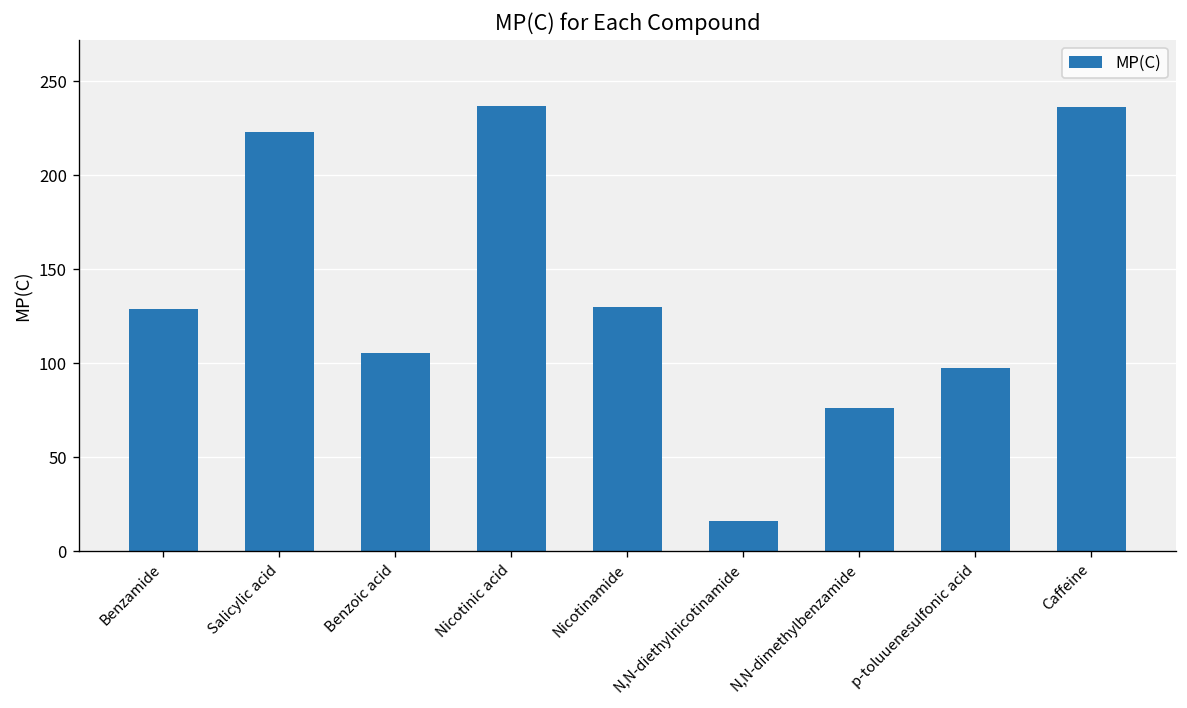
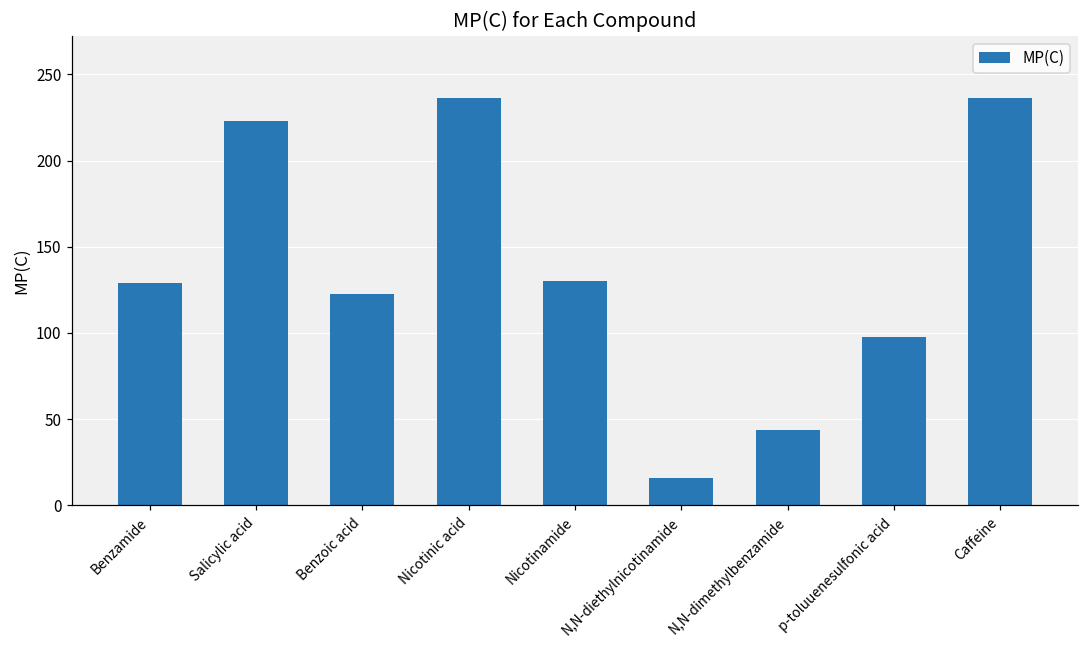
  {
    "Benzamide": 129,
    "Salicylic acid": 223,
-   "Benzoic acid": 106,
+   "Benzoic acid": 122,
    "Nicotinic acid": 237,
    "Nicotinamide": 130,
    "N,N-diethylnicotinamide": 16,
-   "N,N-dimethylbenzamide": 76,
+   "N,N-dimethylbenzamide": 44,
    "p-toluuenesulfonic acid": 98,
    "Caffeine": 236
  }
